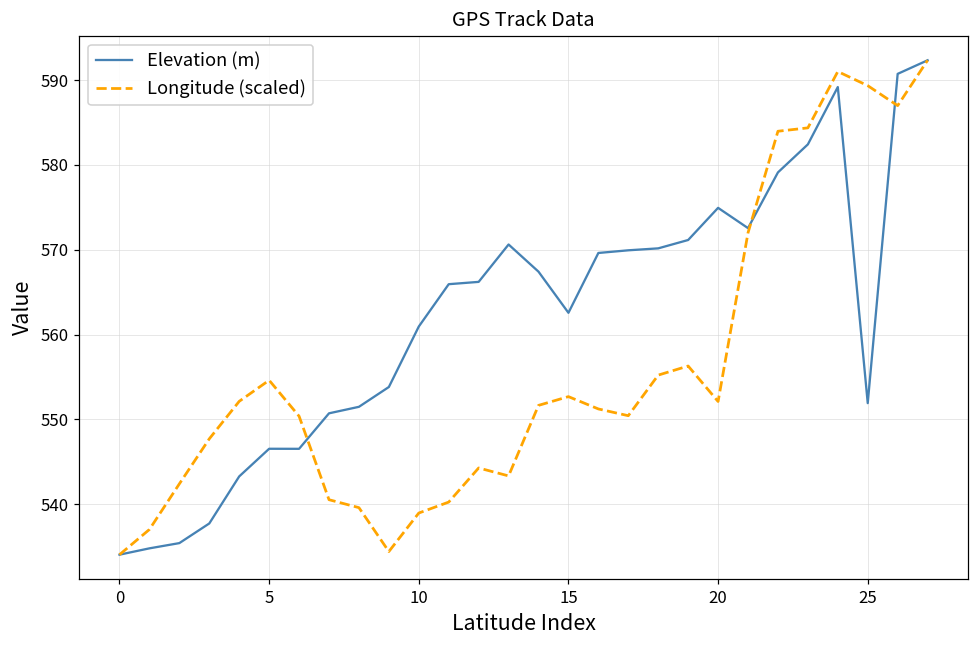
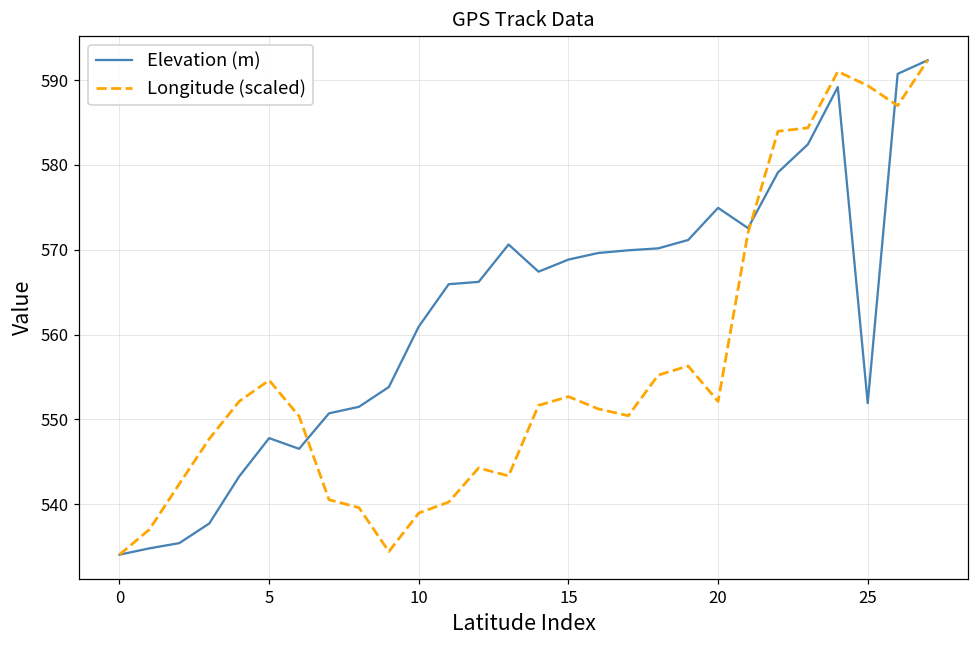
  {
    "Elevation (m)": {
-     "5": 547,
+     "5": 548,
      "10": 561,
-     "15": 563,
+     "15": 569,
      "20": 575,
      "25": 552
    },
    "Longitude (scaled)": {
      "5": 555,
      "10": 539,
      "15": 553,
      "20": 552,
      "25": 589
    }
  }
